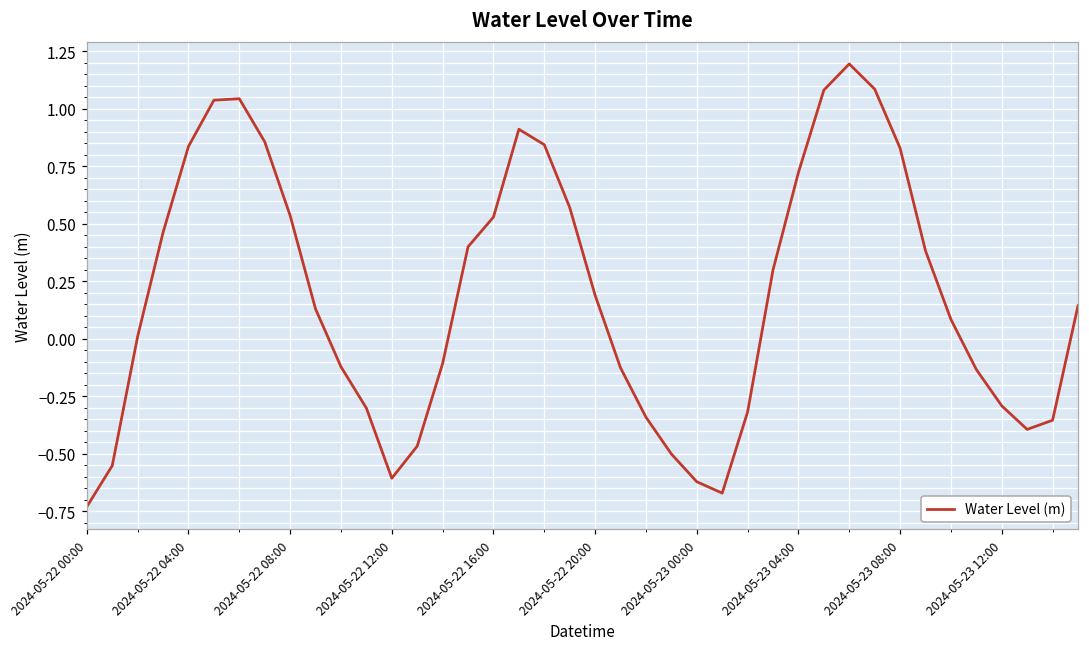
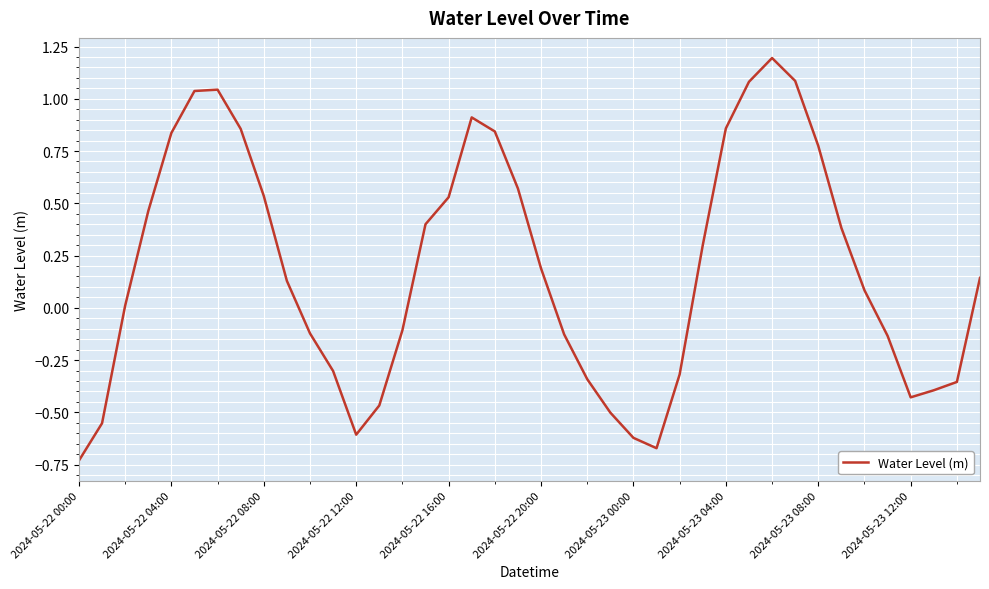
  {
    "2024-05-22 00:00": -0.73,
    "2024-05-22 04:00": 0.84,
    "2024-05-22 08:00": 0.54,
    "2024-05-22 12:00": -0.61,
    "2024-05-22 16:00": 0.53,
    "2024-05-22 20:00": 0.19,
    "2024-05-23 00:00": -0.62,
-   "2024-05-23 04:00": 0.72,
-   "2024-05-23 08:00": 0.83,
-   "2024-05-23 12:00": -0.29
+   "2024-05-23 04:00": 0.86,
+   "2024-05-23 08:00": 0.77,
+   "2024-05-23 12:00": -0.43
  }
